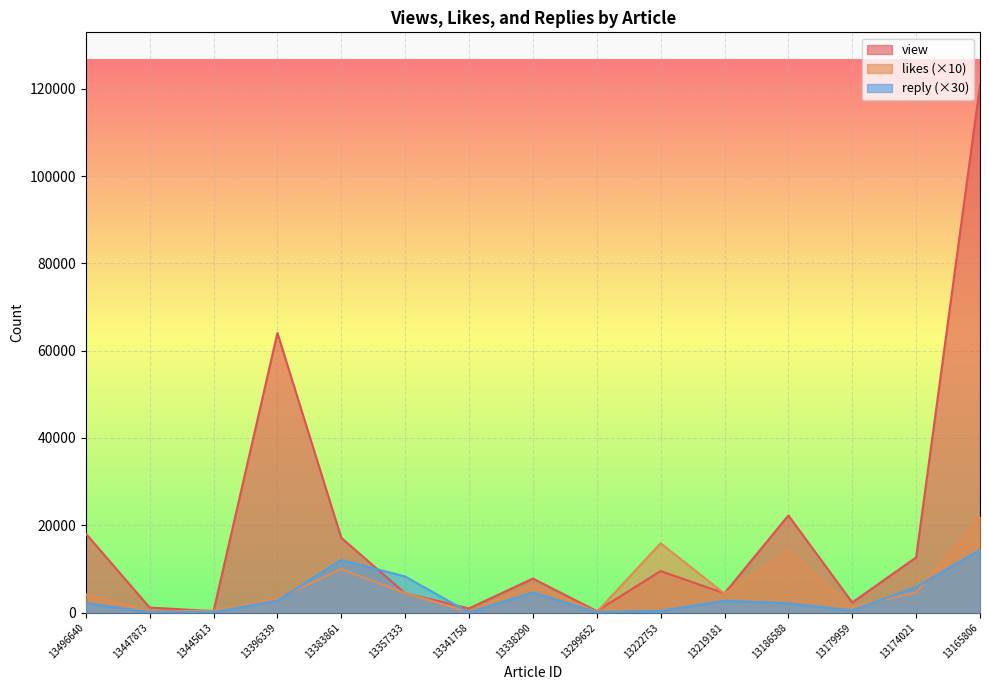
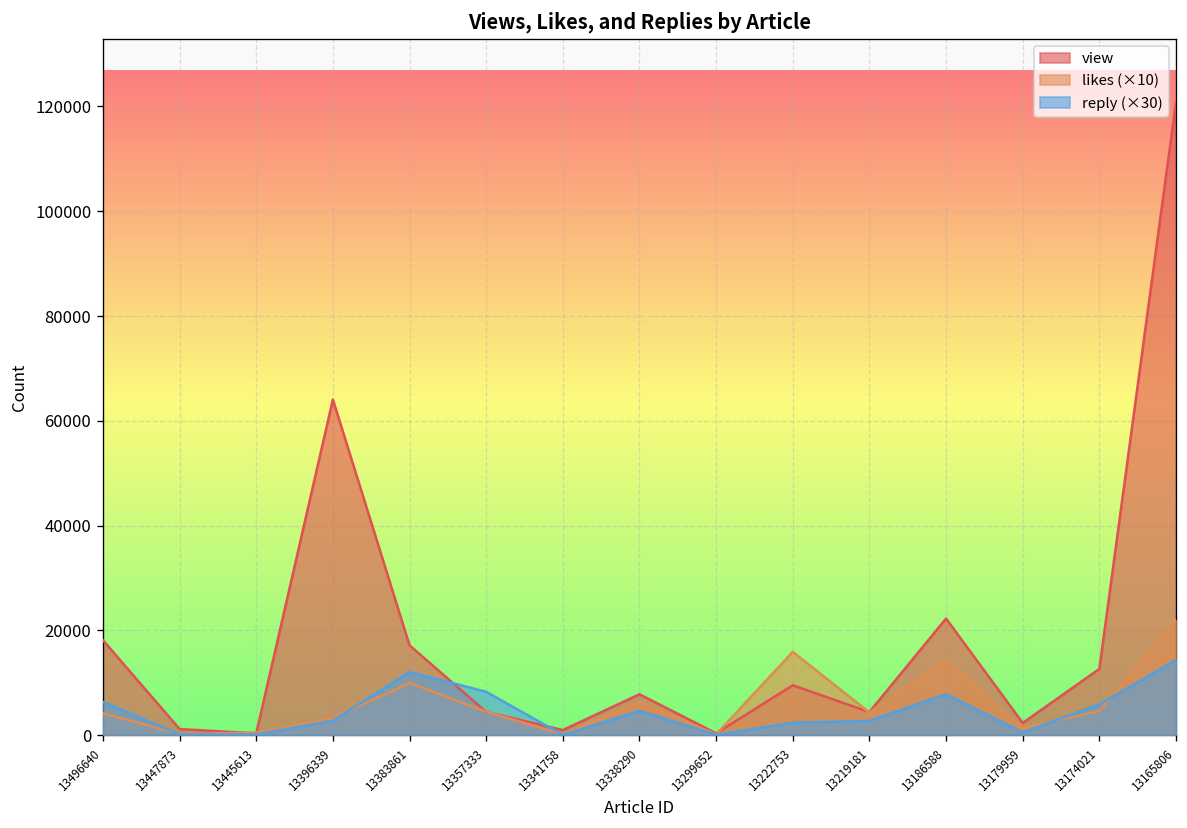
  {
    "reply (×30)": {
-     "13496640": 2000,
+     "13496640": 6000,
      "13383861": 12000,
      "13357333": 8000,
      "13338290": 5000,
-     "13222753": 0,
+     "13222753": 2000,
      "13219181": 3000,
-     "13186588": 2000,
+     "13186588": 8000,
      "13179959": 0,
      "13174021": 6000,
      "13165806": 14000
    }
  }
